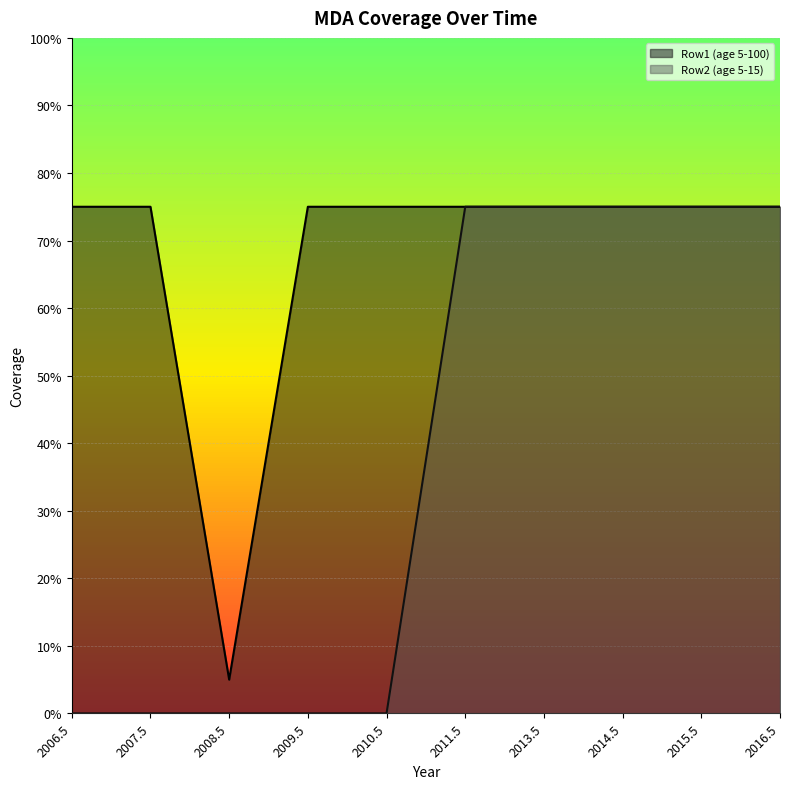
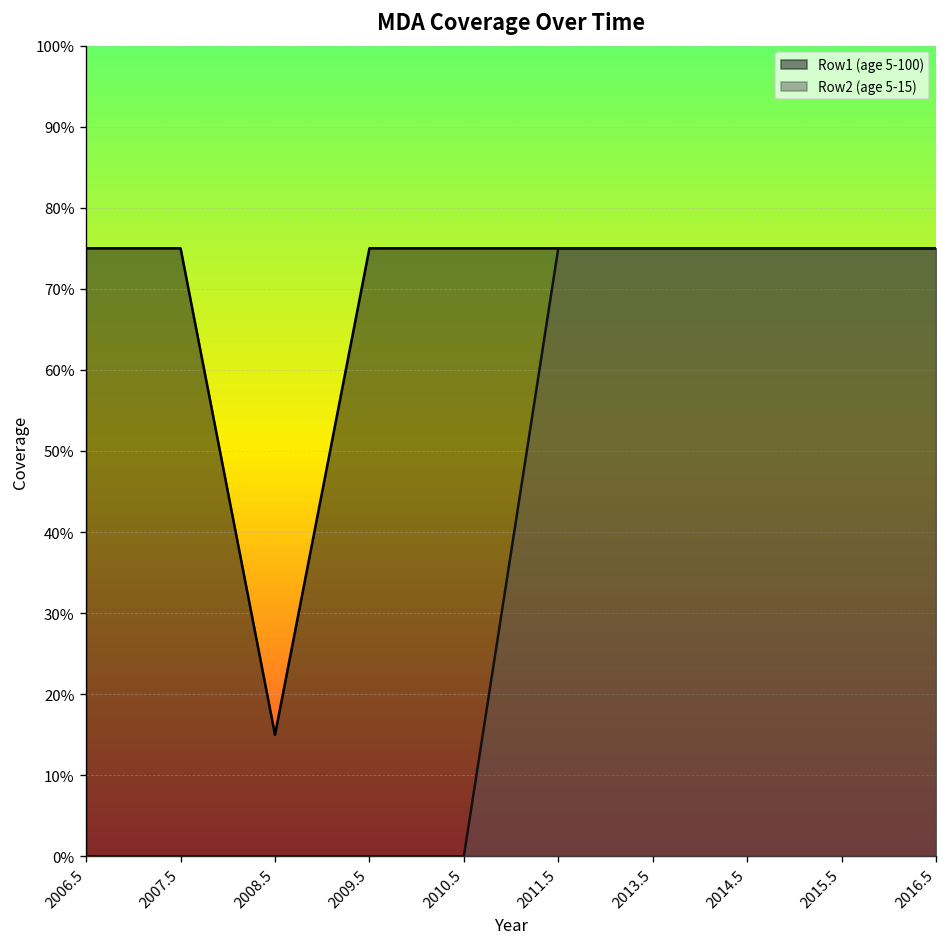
  {
    "Row1 (age 5-100)": {
      "2006.5": "75%",
      "2007.5": "75%",
-     "2008.5": "5%",
+     "2008.5": "15%",
      "2009.5": "75%",
      "2010.5": "75%"
    },
    "Row2 (age 5-15)": {
      "2006.5": "0%",
      "2007.5": "0%",
      "2008.5": "0%",
      "2009.5": "0%",
      "2010.5": "0%"
    }
  }
